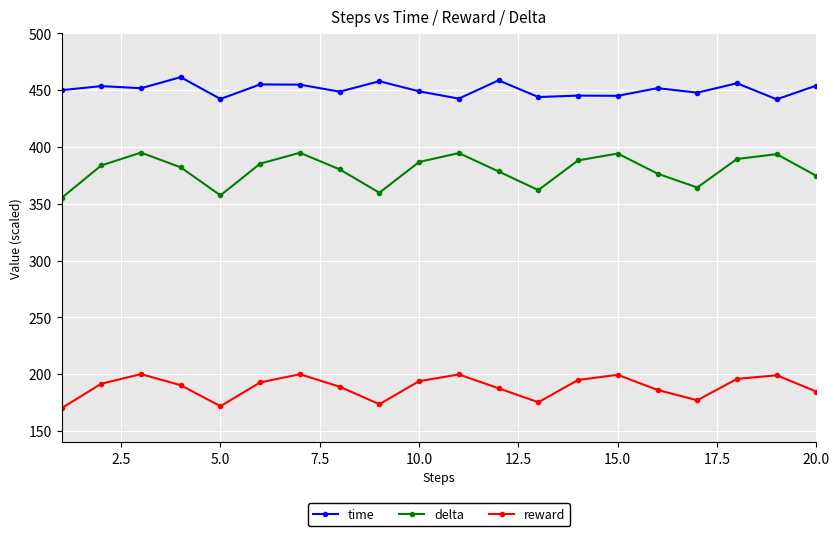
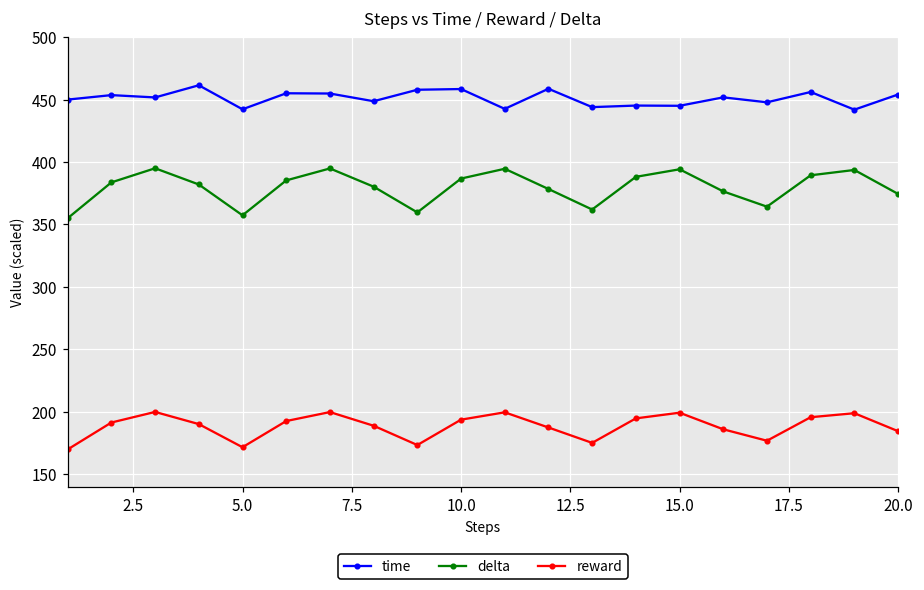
  {
    "time": {
      "5.0": 442,
-     "10.0": 449,
+     "10.0": 458,
      "15.0": 445,
      "20.0": 454
    },
    "delta": {
      "5.0": 357,
      "10.0": 387,
      "15.0": 394,
      "20.0": 374
    },
    "reward": {
      "5.0": 172,
      "10.0": 194,
      "15.0": 199,
      "20.0": 185
    }
  }
